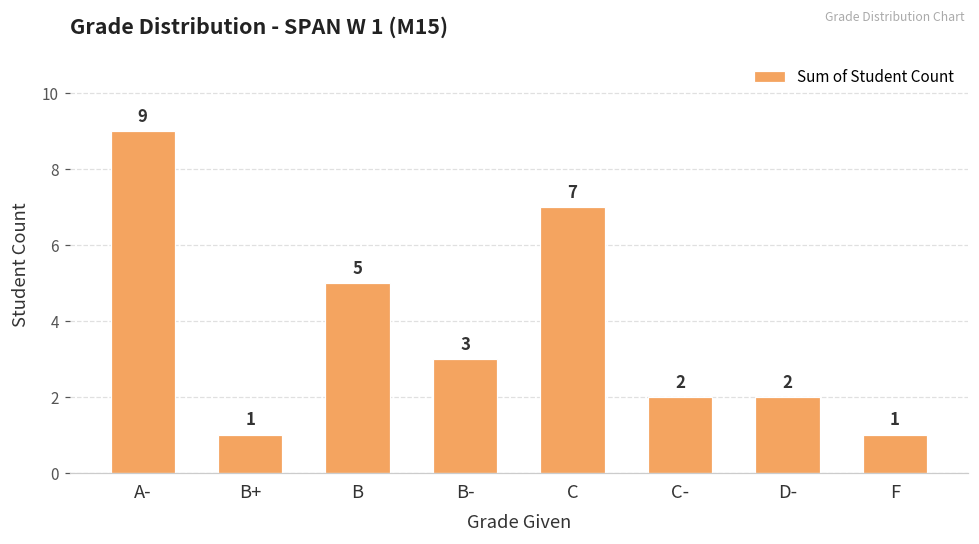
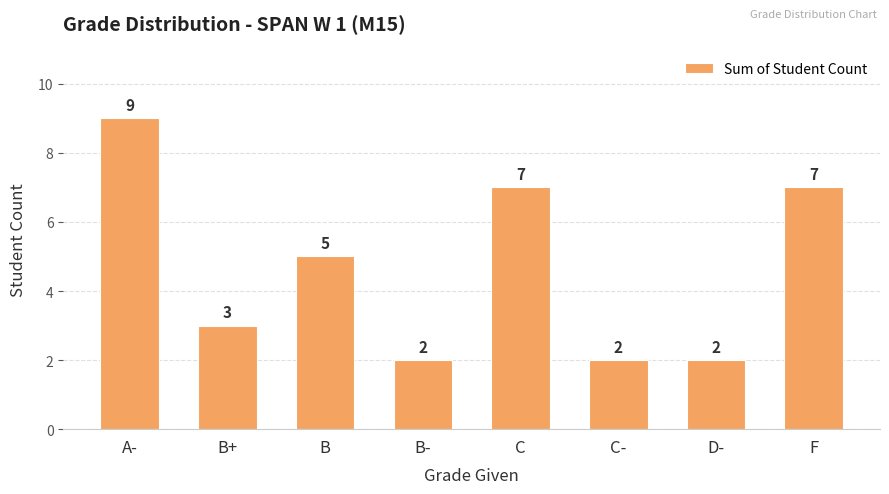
  {
    "A-": 9,
-   "B+": 1,
+   "B+": 3,
    "B": 5,
-   "B-": 3,
+   "B-": 2,
    "C": 7,
    "C-": 2,
    "D-": 2,
-   "F": 1
+   "F": 7
  }
